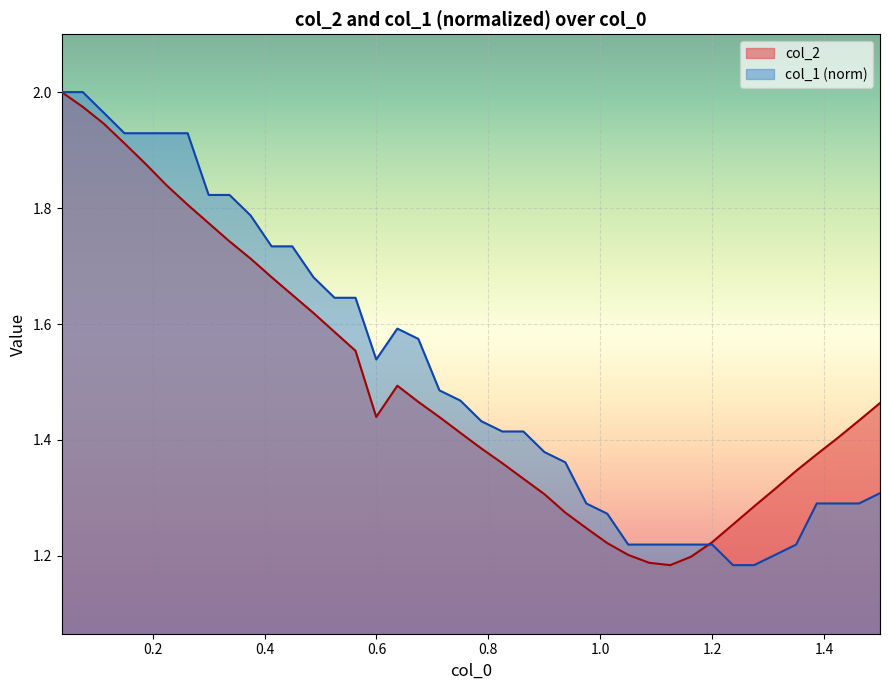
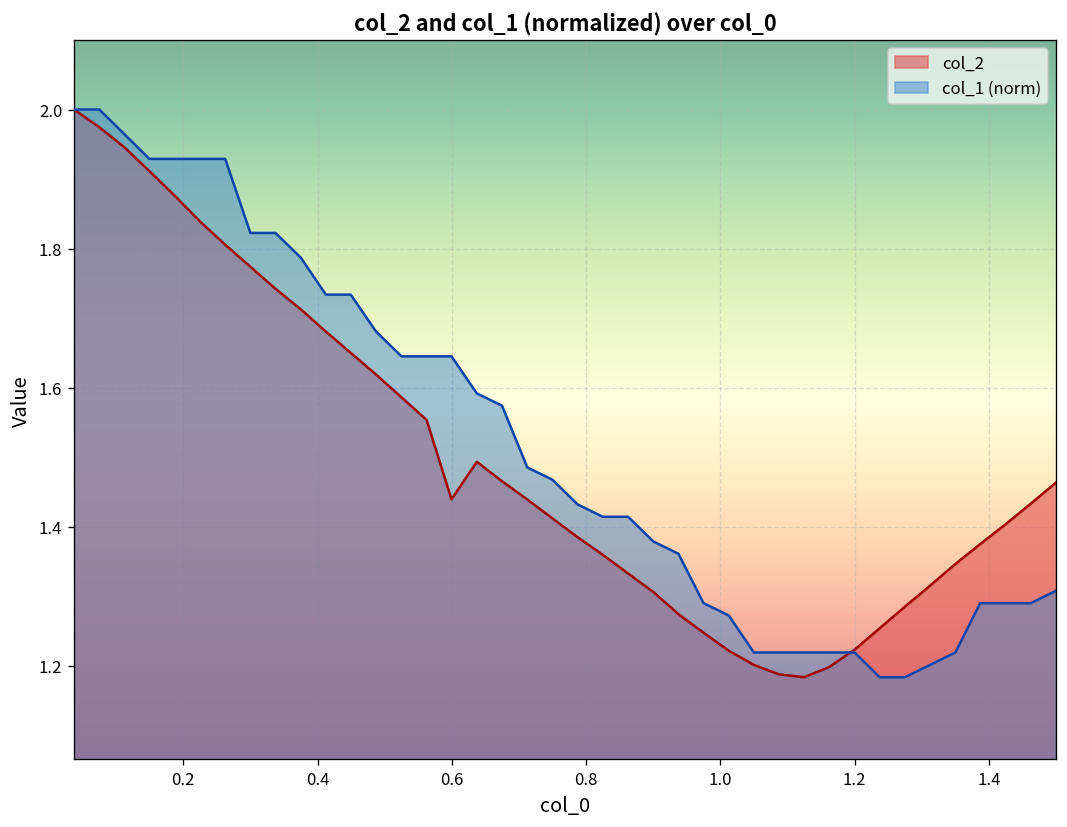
  {
    "col_2": {
      "0.6": 1.44
    },
    "col_1 (norm)": {
-     "0.6": 1.54
+     "0.6": 1.65
    }
  }
